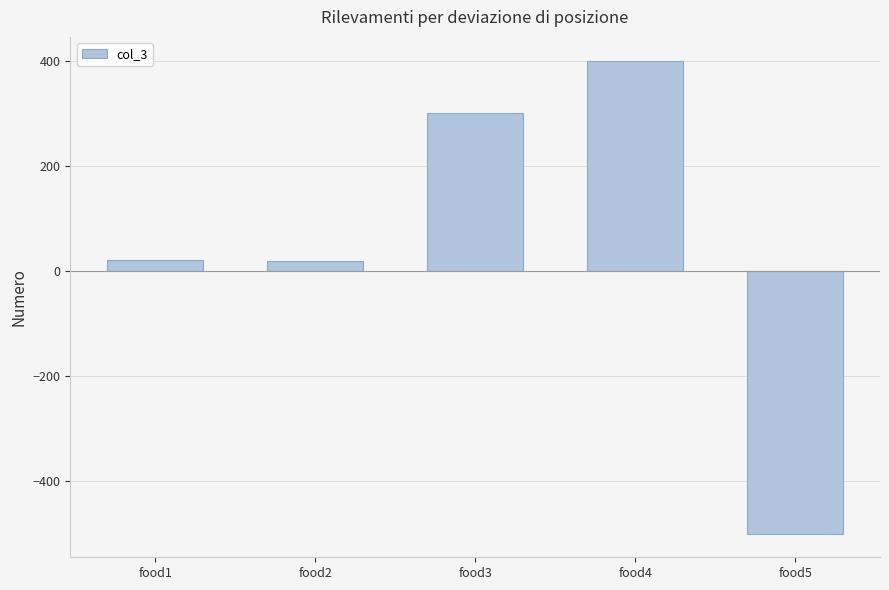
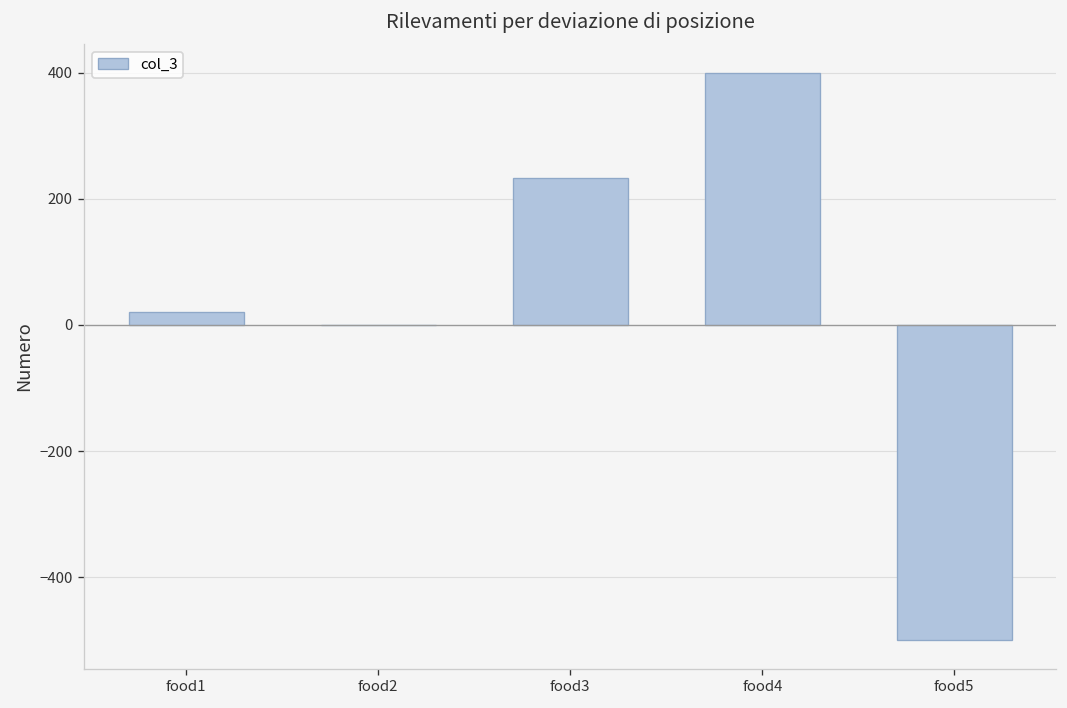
  {
    "food1": 20,
-   "food2": 20,
-   "food3": 300,
+   "food2": 0,
+   "food3": 230,
    "food4": 400,
    "food5": -500
  }
